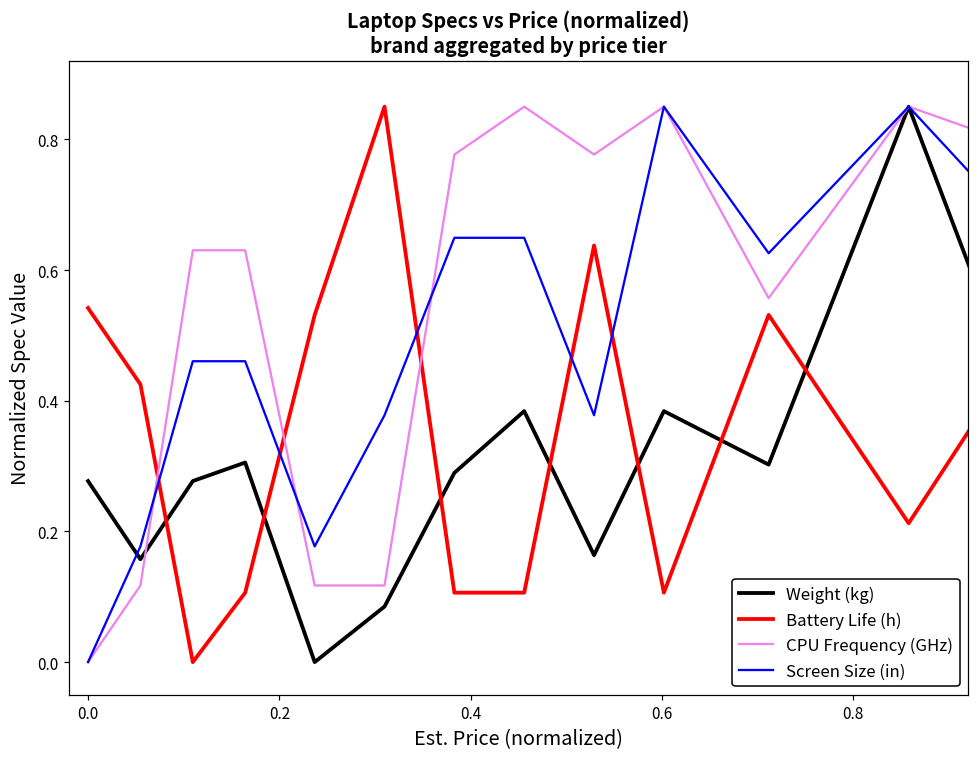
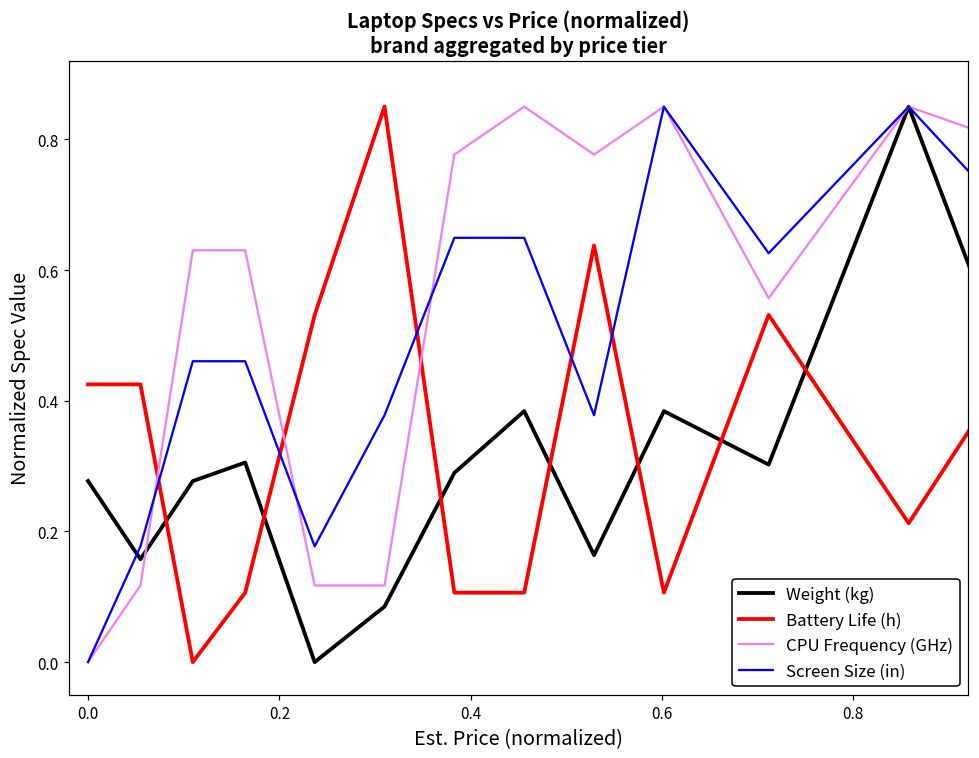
  {
    "Weight (kg)": {
      "0.0": 0.28
    },
    "Battery Life (h)": {
-     "0.0": 0.54
+     "0.0": 0.43
    }
  }
